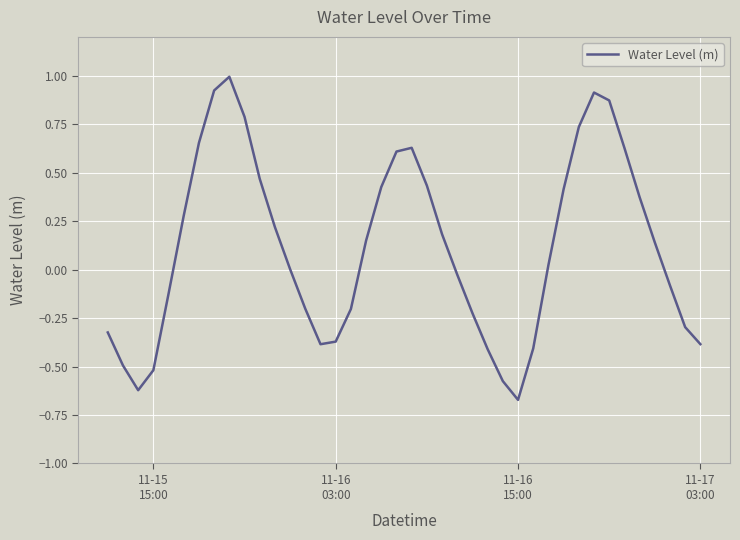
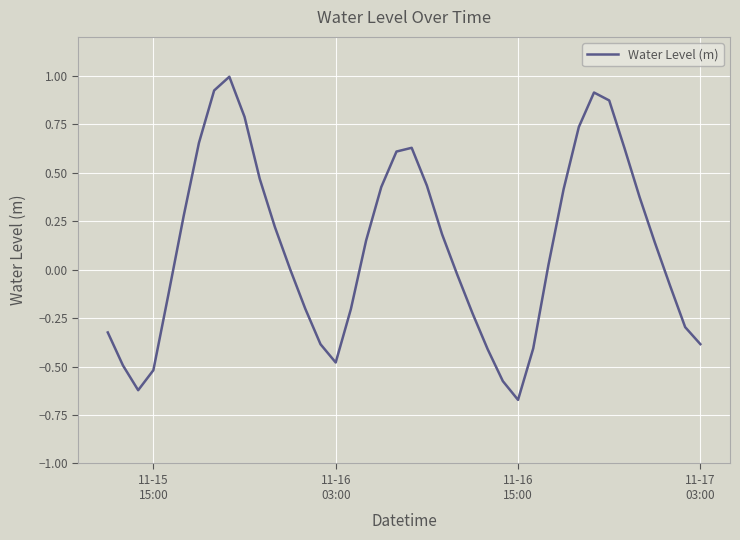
  {
    "11-15 15:00": -0.52,
-   "11-16 03:00": -0.37,
+   "11-16 03:00": -0.48,
    "11-16 15:00": -0.67,
    "11-17 03:00": -0.38
  }
